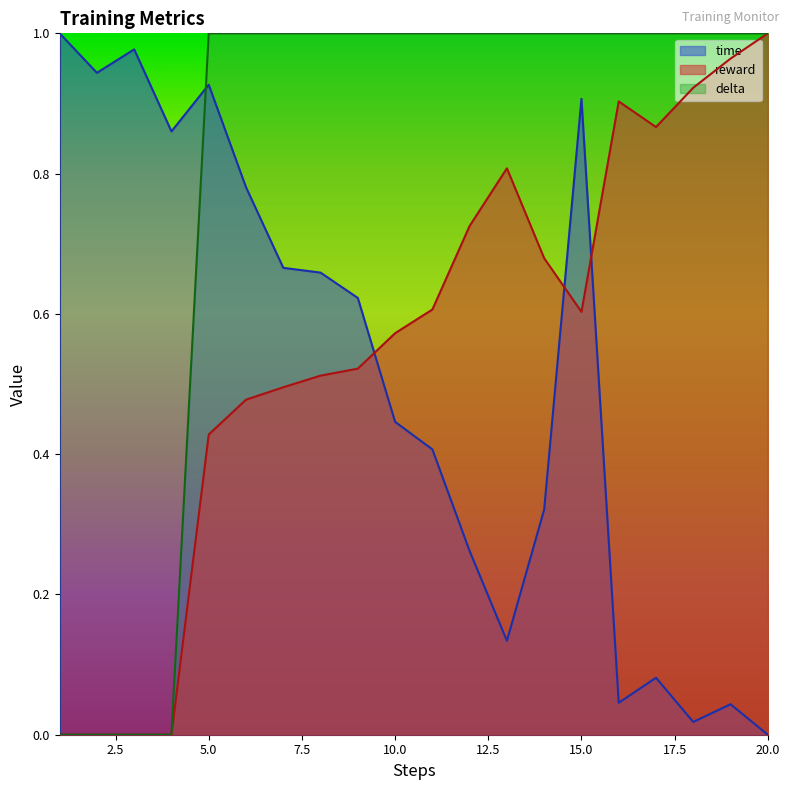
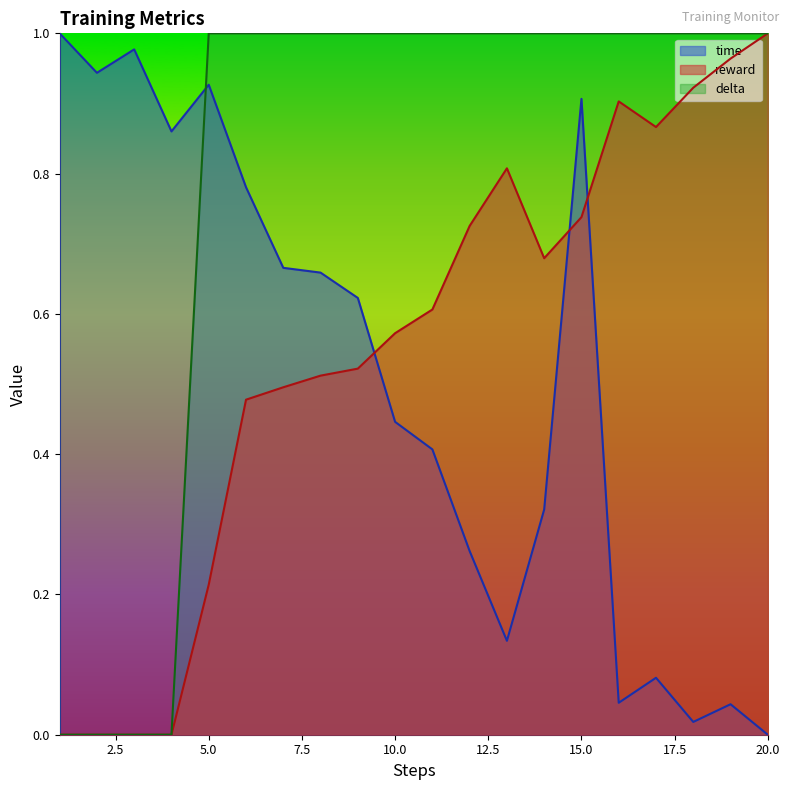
  {
    "time": {
      "5.0": 0.93,
      "10.0": 0.45,
      "15.0": 0.91,
      "20.0": 0.00
    },
    "reward": {
-     "5.0": 0.43,
+     "5.0": 0.21,
      "10.0": 0.57,
-     "15.0": 0.60
+     "15.0": 0.74
    },
    "delta": {
      "5.0": 1.00,
      "10.0": 1.00,
      "15.0": 1.00
    }
  }
